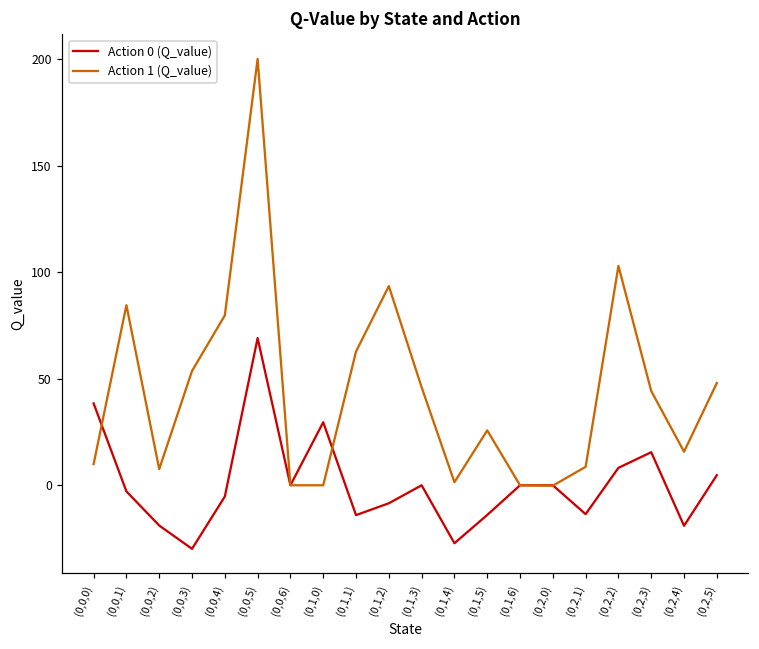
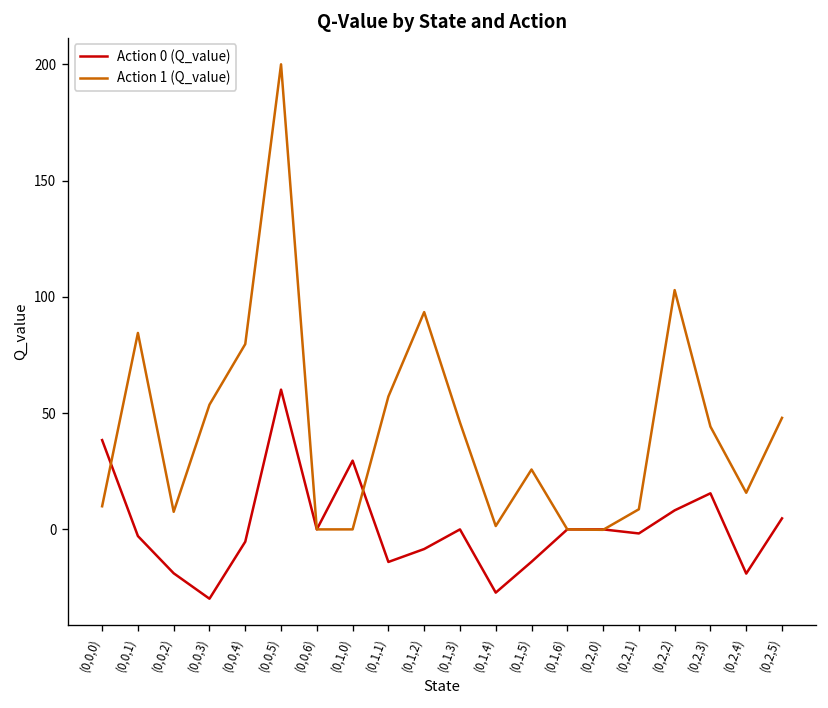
  {
    "Action 0 (Q_value)": {
      "(0,0,0)": 38,
      "(0,0,1)": -3,
      "(0,0,2)": -19,
      "(0,0,3)": -30,
      "(0,0,4)": -5,
-     "(0,0,5)": 69,
+     "(0,0,5)": 60,
      "(0,1,0)": 30,
      "(0,1,1)": -14,
      "(0,1,2)": -8,
      "(0,1,3)": 0,
      "(0,1,4)": -27,
      "(0,1,5)": -14,
-     "(0,2,1)": -14,
+     "(0,2,1)": -2,
      "(0,2,2)": 8,
      "(0,2,3)": 16,
      "(0,2,4)": -19,
      "(0,2,5)": 5
    },
    "Action 1 (Q_value)": {
      "(0,0,0)": 10,
      "(0,0,1)": 85,
      "(0,0,2)": 8,
      "(0,0,3)": 54,
      "(0,0,4)": 80,
      "(0,0,5)": 200,
      "(0,1,0)": 0,
-     "(0,1,1)": 63,
+     "(0,1,1)": 57,
      "(0,1,2)": 93,
      "(0,1,3)": 46,
      "(0,1,4)": 1,
      "(0,1,5)": 26,
      "(0,2,1)": 9,
      "(0,2,2)": 103,
      "(0,2,3)": 44,
      "(0,2,4)": 16,
      "(0,2,5)": 48
    }
  }
